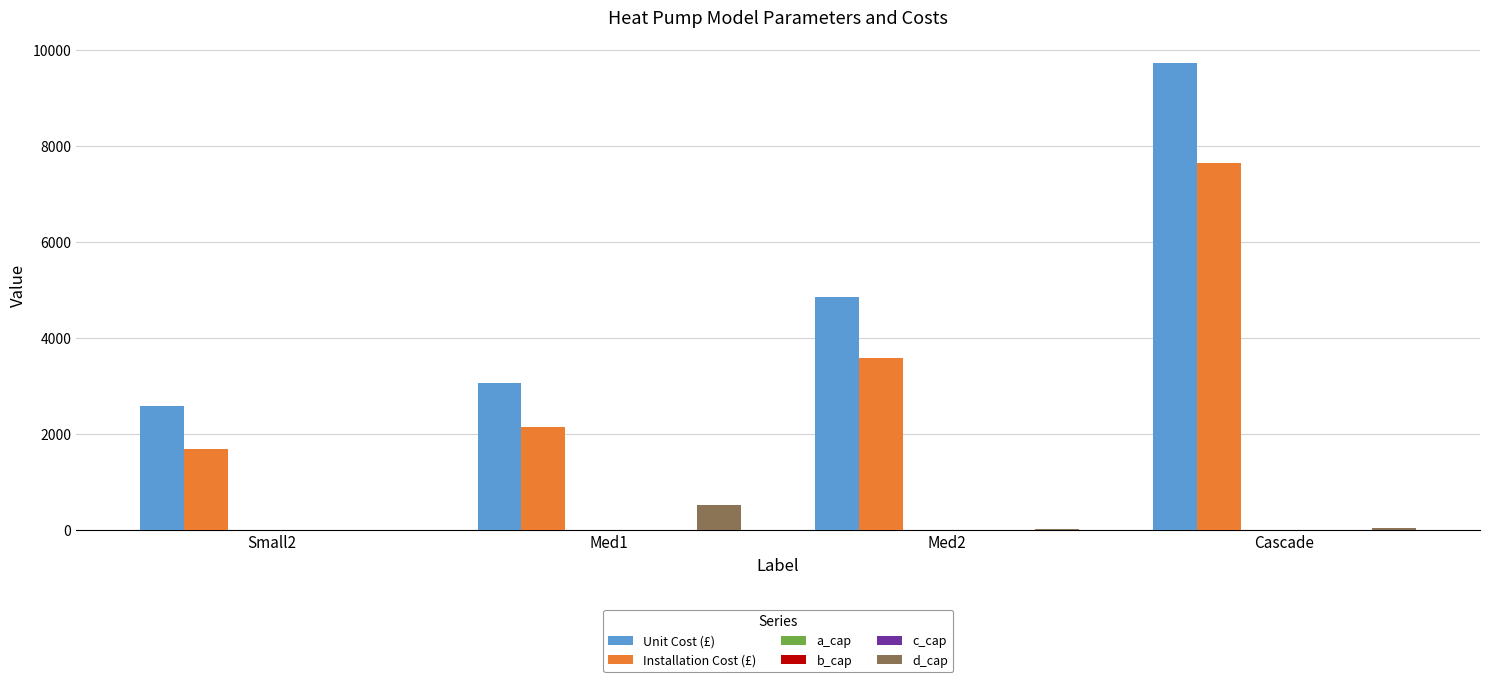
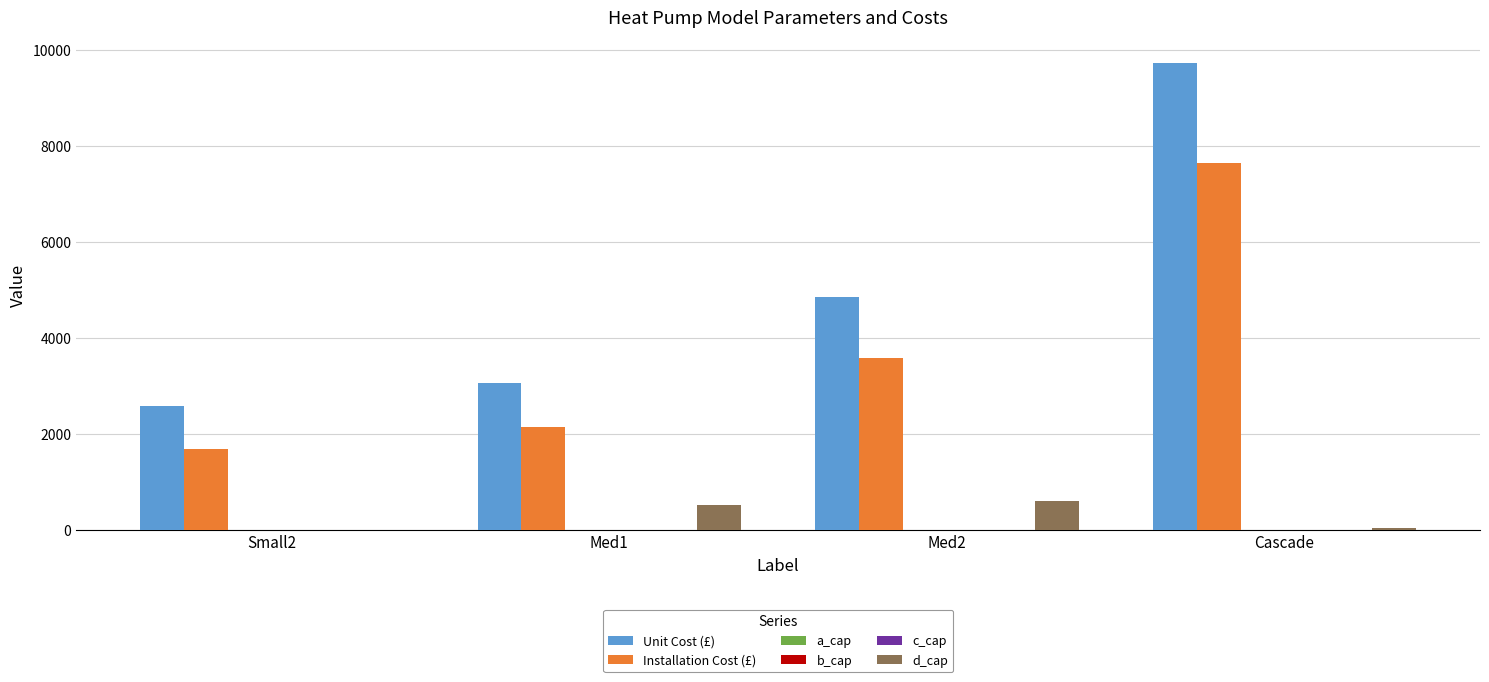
  {
    "Unit Cost (£)": {
      "Small2": 2600,
      "Med1": 3100,
      "Med2": 4900,
      "Cascade": 9700
    },
    "Installation Cost (£)": {
      "Small2": 1700,
      "Med1": 2100,
      "Med2": 3600,
      "Cascade": 7700
    },
    "d_cap": {
      "Med1": 500,
-     "Med2": 0
+     "Med2": 600
    }
  }
